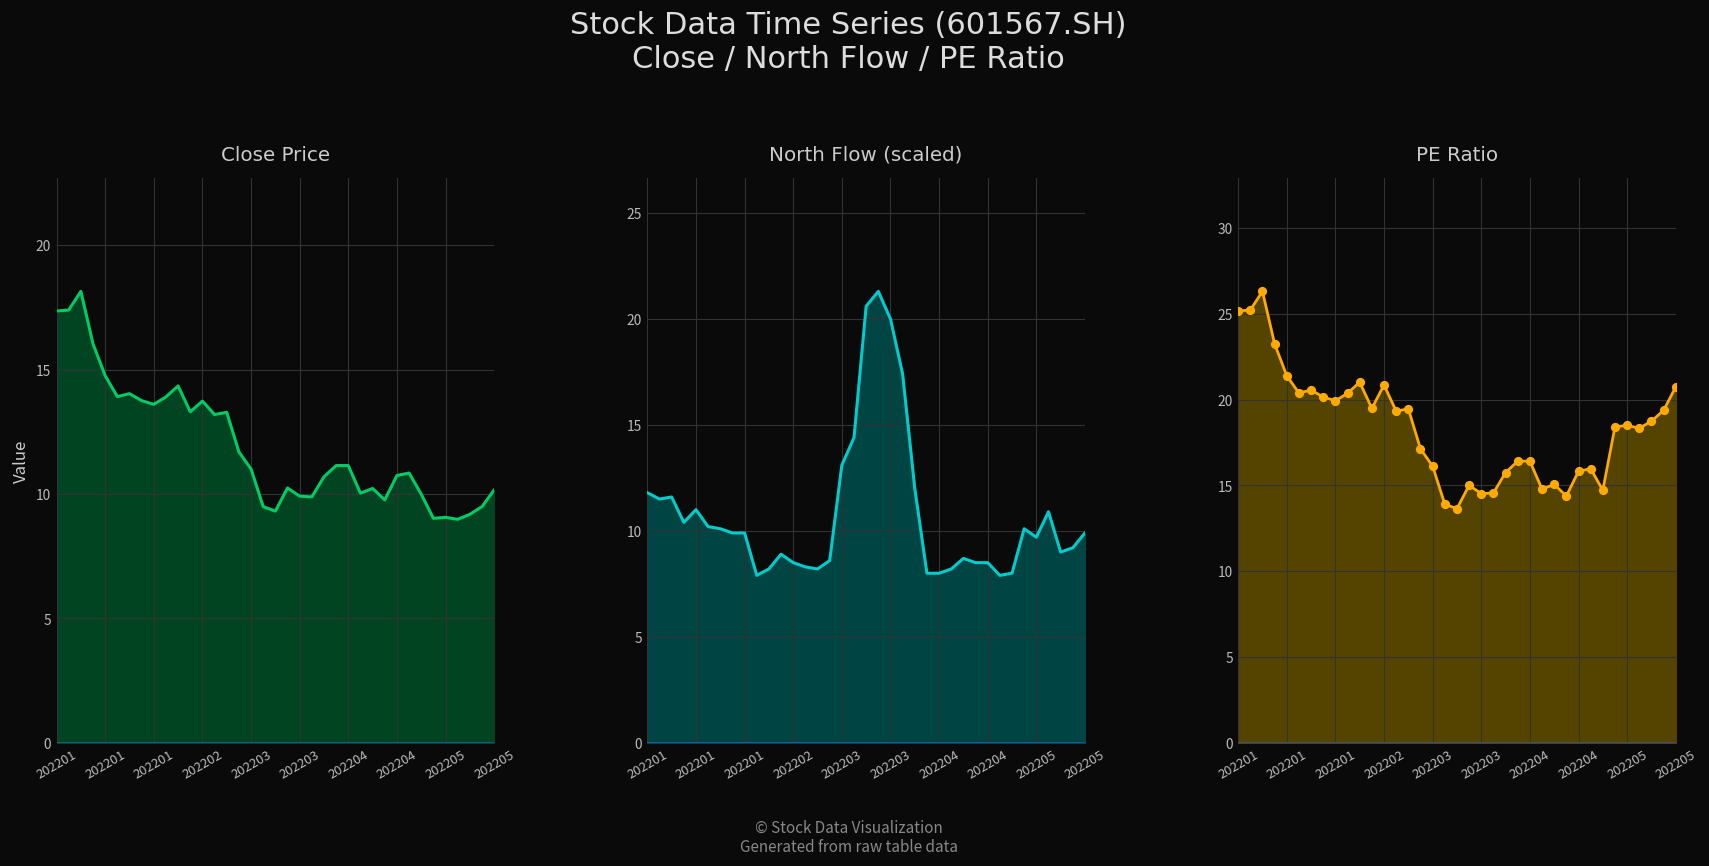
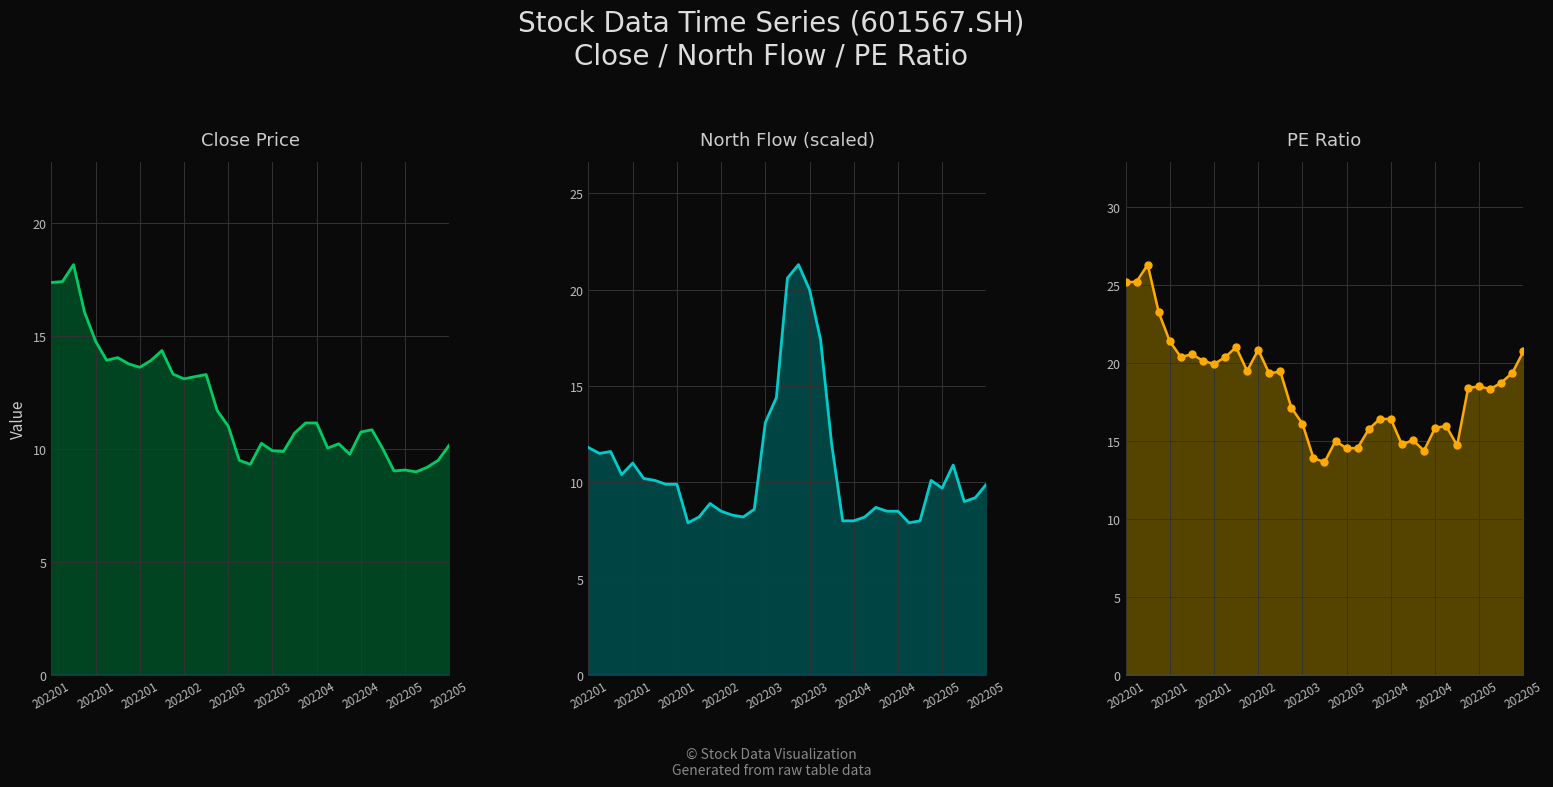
  {
    "Close Price": {
-     "202202": 13.7
+     "202202": 13.1
    },
    "North Flow (scaled)": {
      "202202": 8.5
    },
    "PE Ratio": {
      "202202": 20.9
    }
  }
